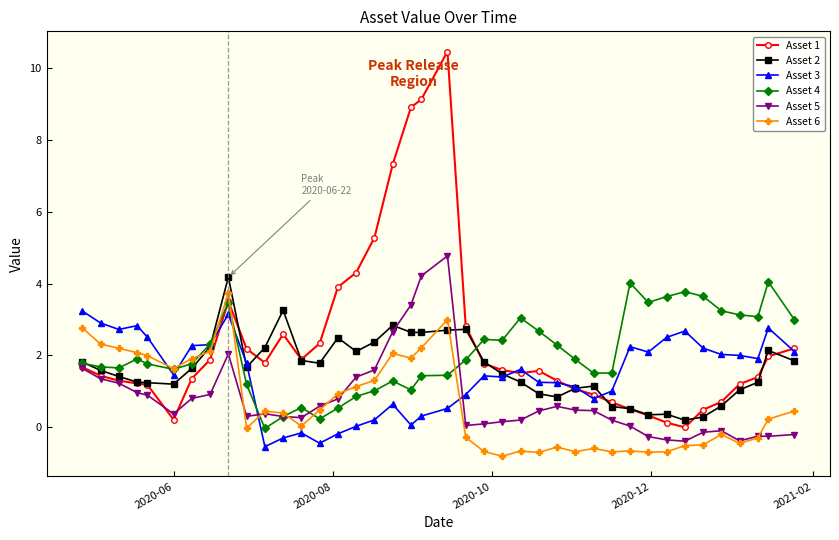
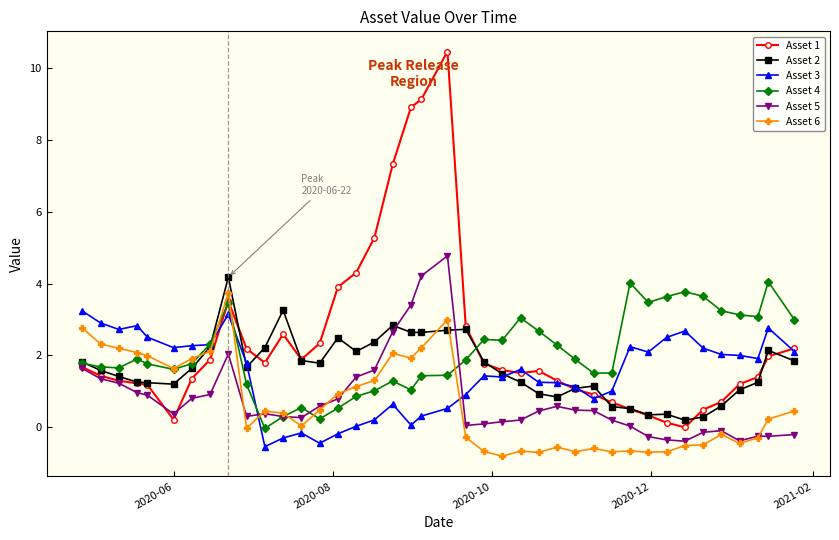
  {
    "Asset 1": {
      "2020-06": 0.2
    },
    "Asset 2": {
      "2020-06": 1.2
    },
    "Asset 3": {
-     "2020-06": 1.5
+     "2020-06": 2.2
    },
    "Asset 5": {
      "2020-06": 0.4
    }
  }
